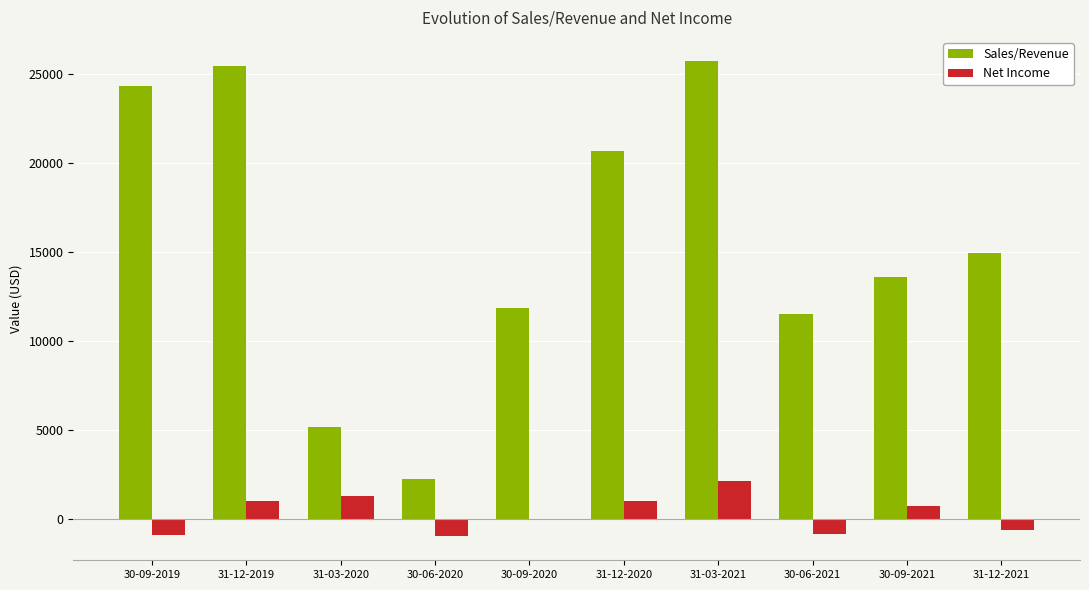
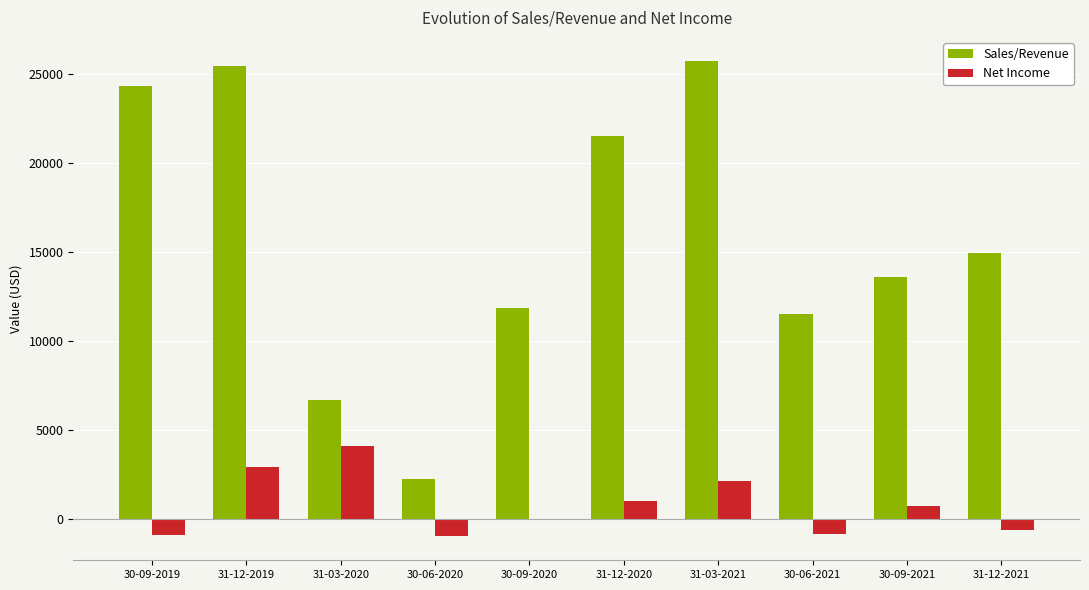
  {
    "Sales/Revenue": {
      "30-09-2019": 24300,
      "31-12-2019": 25400,
-     "31-03-2020": 5200,
+     "31-03-2020": 6700,
      "30-06-2020": 2300,
      "30-09-2020": 11900,
-     "31-12-2020": 20700,
+     "31-12-2020": 21500,
      "31-03-2021": 25700,
      "30-06-2021": 11500,
      "30-09-2021": 13600,
      "31-12-2021": 14900
    },
    "Net Income": {
      "30-09-2019": -900,
-     "31-12-2019": 1000,
-     "31-03-2020": 1300,
+     "31-12-2019": 2900,
+     "31-03-2020": 4100,
      "30-06-2020": -1000,
      "31-12-2020": 1000,
      "31-03-2021": 2200,
      "30-06-2021": -800,
      "30-09-2021": 700,
      "31-12-2021": -600
    }
  }
